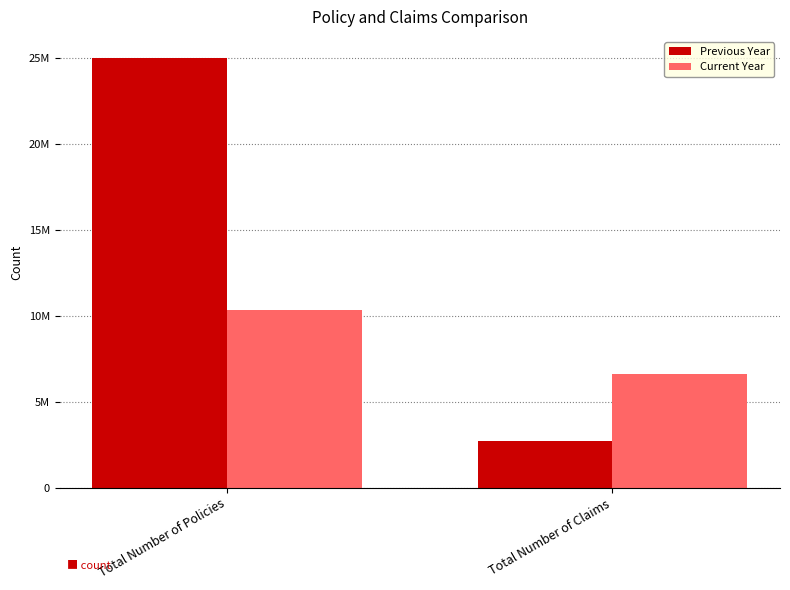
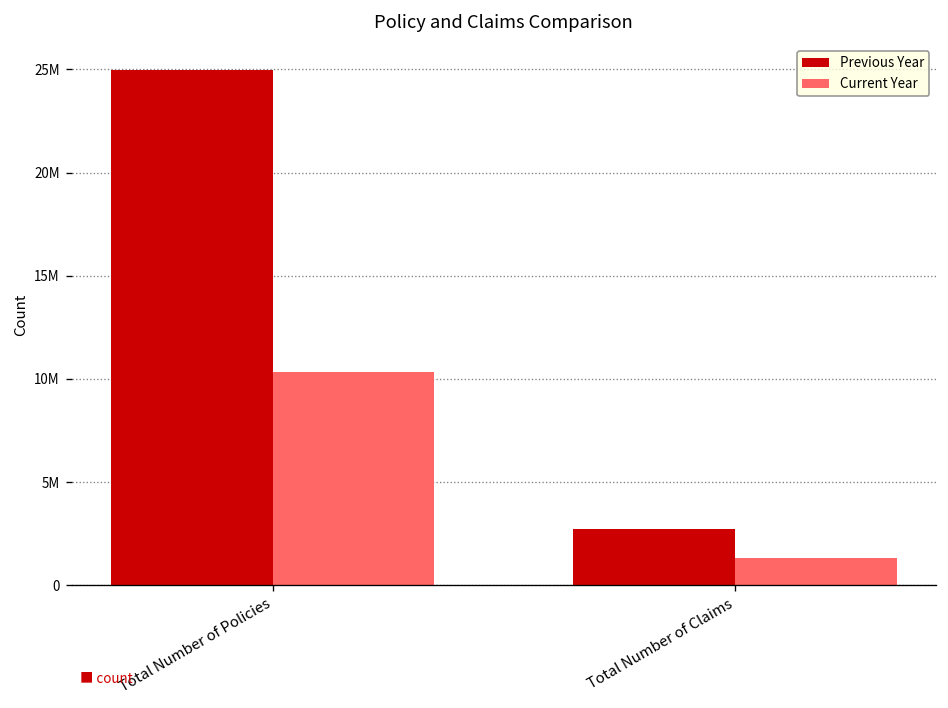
  {
    "Previous Year": {
      "Total Number of Policies": 25000000,
      "Total Number of Claims": 2700000
    },
    "Current Year": {
      "Total Number of Policies": 10400000,
-     "Total Number of Claims": 6600000
+     "Total Number of Claims": 1300000
    }
  }
